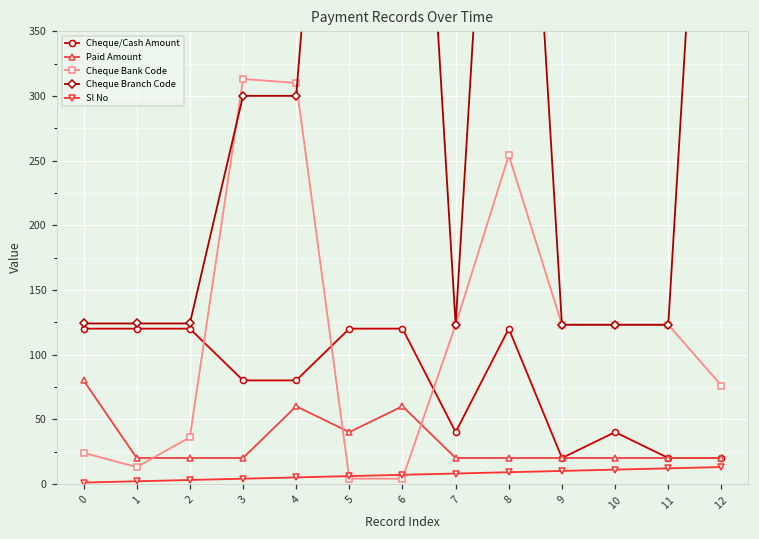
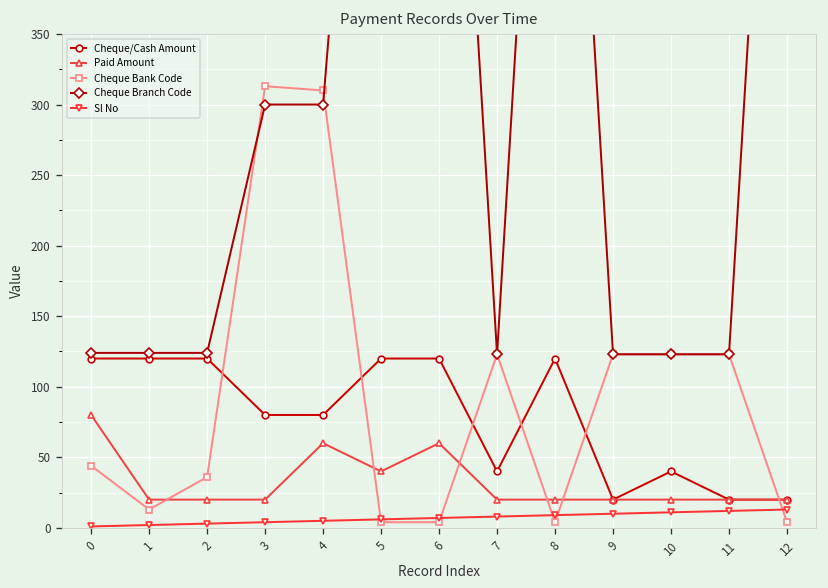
  {
    "Cheque Bank Code": {
-     "0": 24,
+     "0": 44,
      "1": 13,
      "2": 36,
      "3": 313,
      "4": 310,
      "6": 4,
-     "8": 254,
-     "12": 76
+     "8": 4,
+     "12": 4
    }
  }
